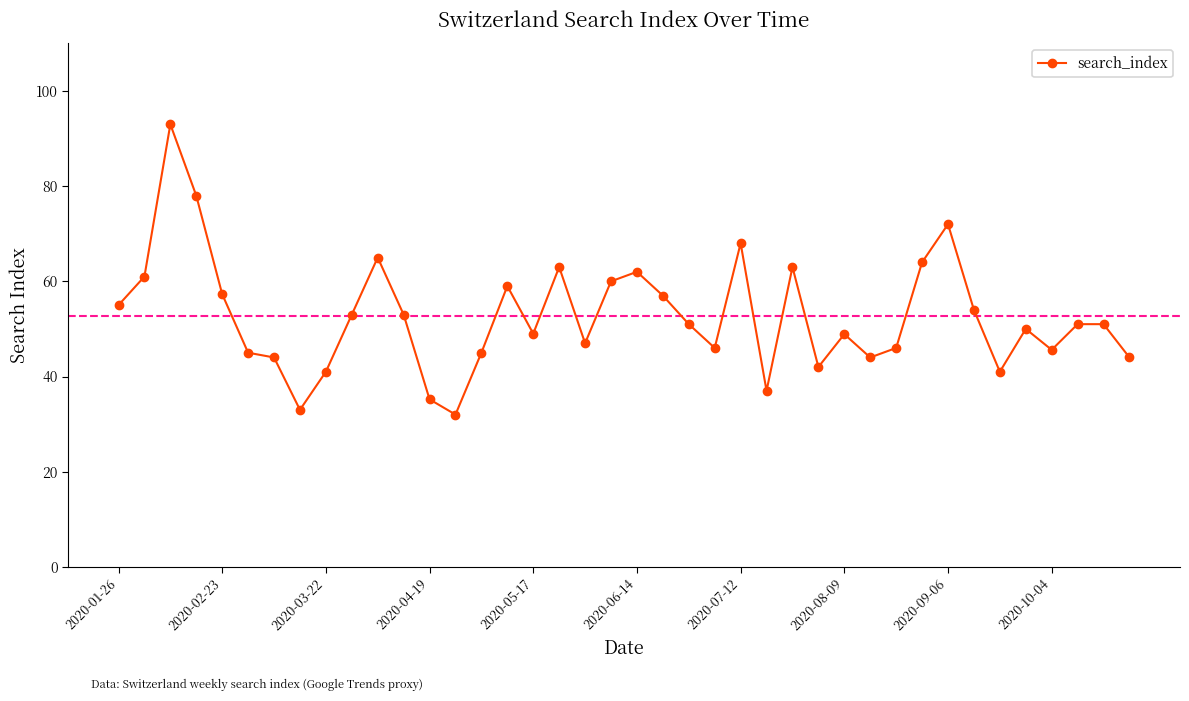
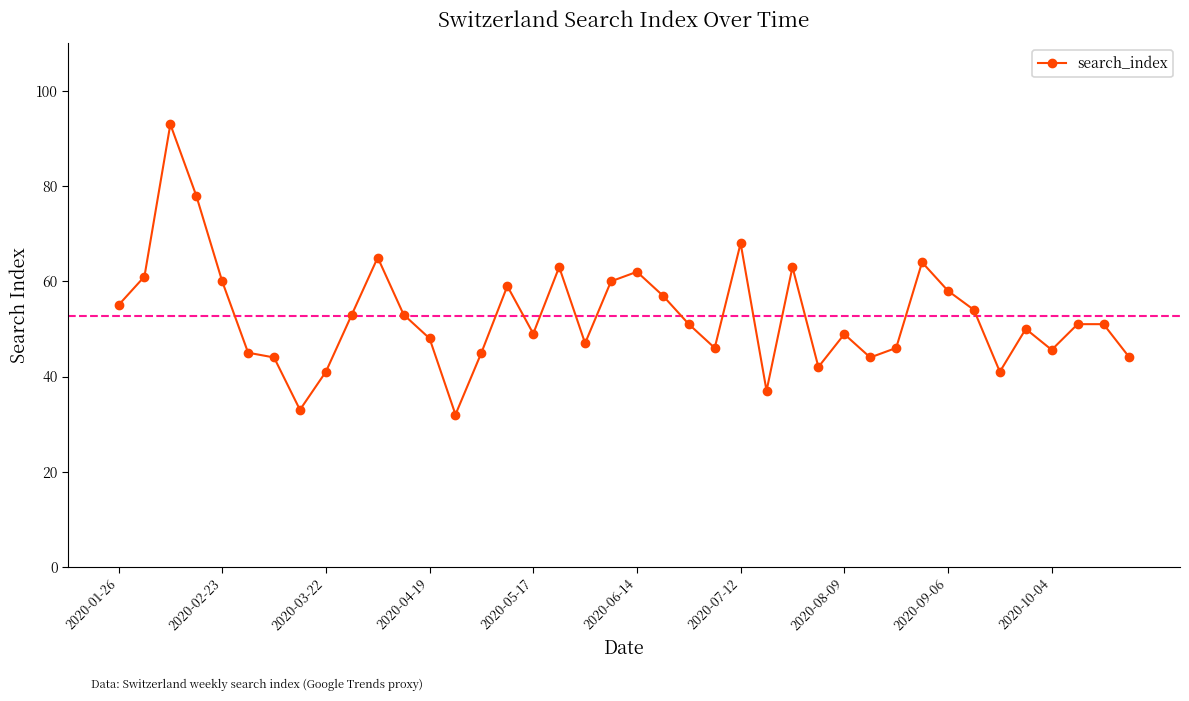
  {
    "2020-01-26": 55,
-   "2020-02-23": 57,
+   "2020-02-23": 60,
    "2020-03-22": 41,
-   "2020-04-19": 35,
+   "2020-04-19": 48,
    "2020-05-17": 49,
    "2020-06-14": 62,
    "2020-07-12": 68,
    "2020-08-09": 49,
-   "2020-09-06": 72,
+   "2020-09-06": 58,
    "2020-10-04": 46
  }
